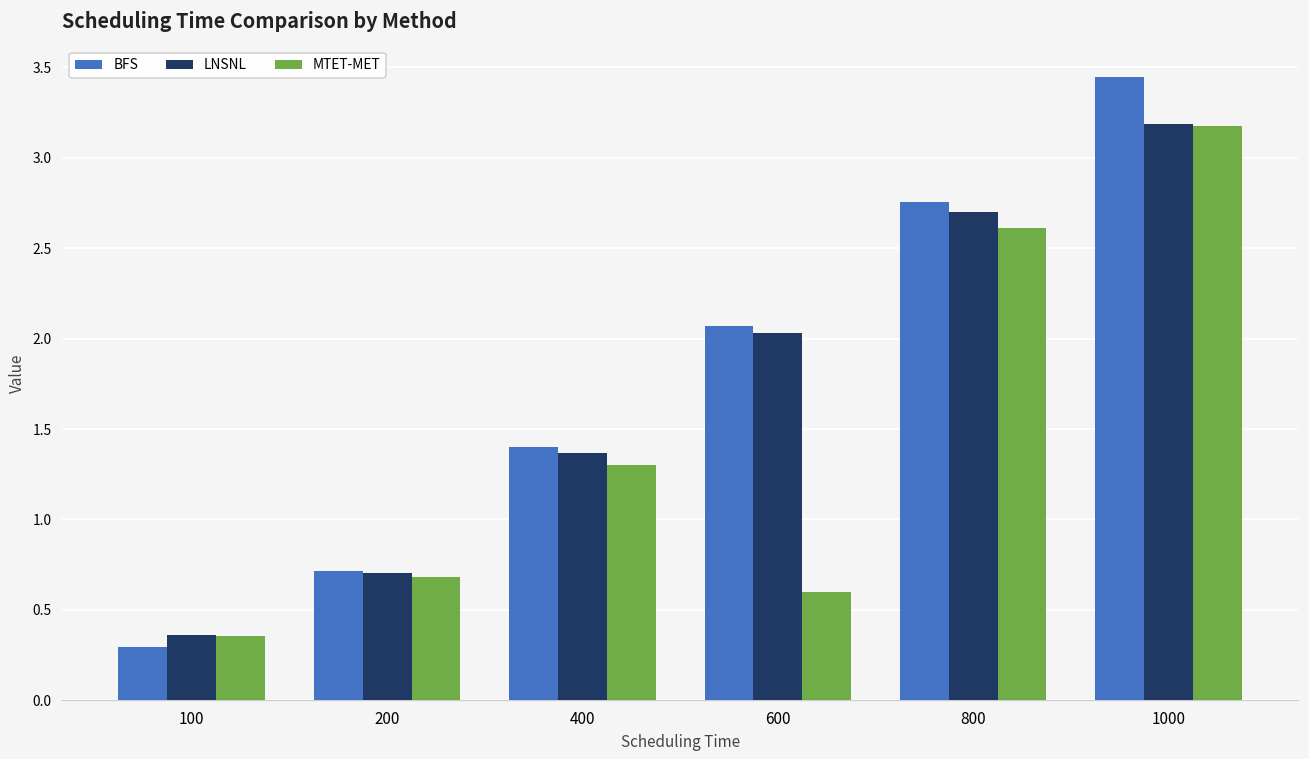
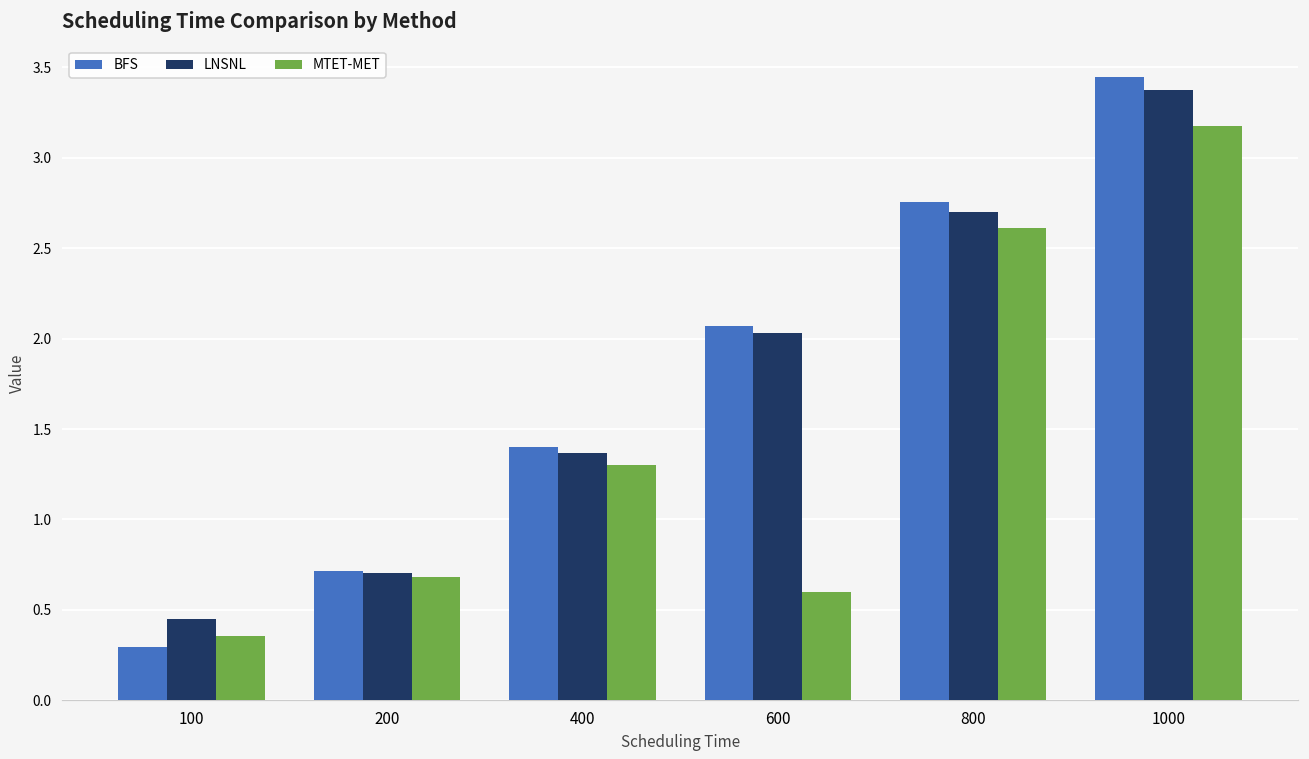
  {
    "BFS": {
      "100": 0.30,
      "200": 0.72,
      "400": 1.40,
      "600": 2.07,
      "800": 2.76,
      "1000": 3.45
    },
    "LNSNL": {
-     "100": 0.36,
+     "100": 0.45,
      "200": 0.70,
      "400": 1.37,
      "600": 2.03,
      "800": 2.70,
-     "1000": 3.19
+     "1000": 3.37
    },
    "MTET-MET": {
      "100": 0.36,
      "200": 0.68,
      "400": 1.30,
      "600": 0.60,
      "800": 2.61,
      "1000": 3.17
    }
  }
